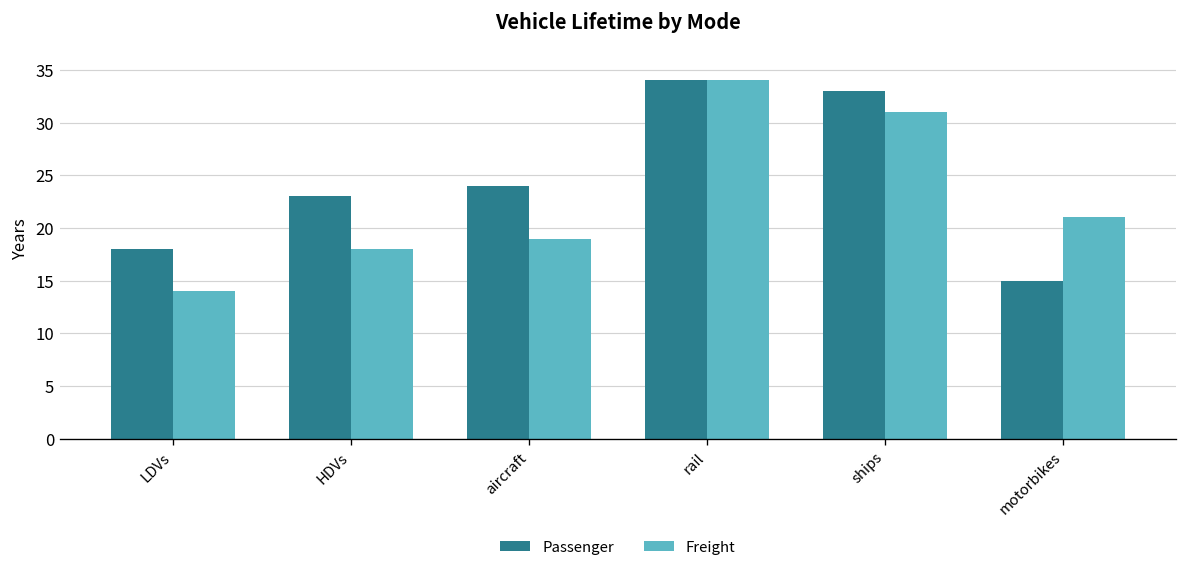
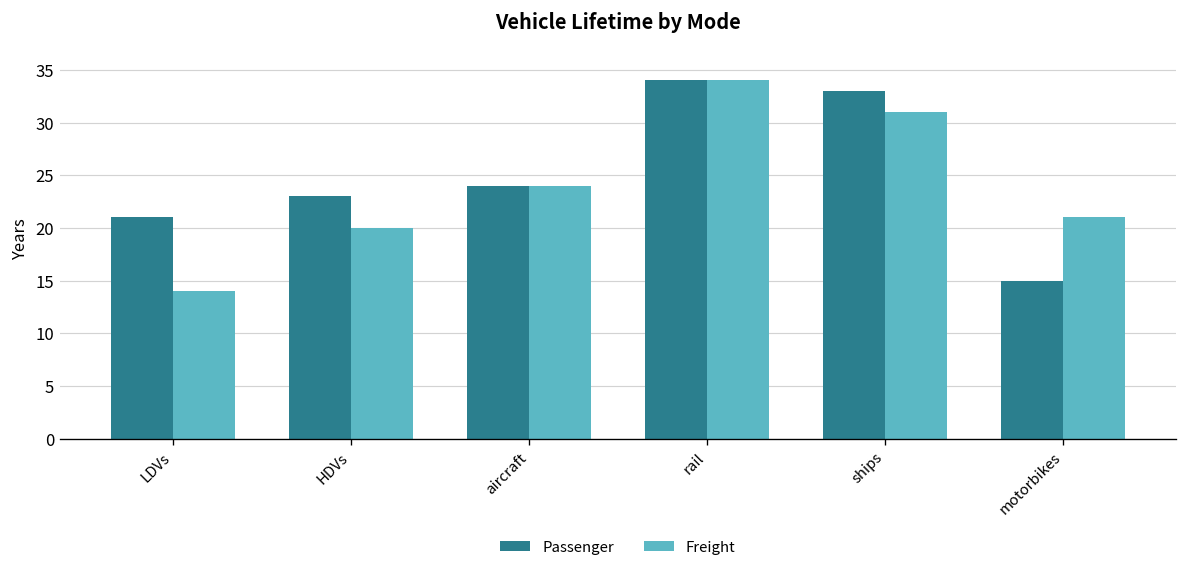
  {
    "Passenger": {
-     "LDVs": 18,
+     "LDVs": 21,
      "HDVs": 23,
      "aircraft": 24,
      "rail": 34,
      "ships": 33,
      "motorbikes": 15
    },
    "Freight": {
      "LDVs": 14,
-     "HDVs": 18,
-     "aircraft": 19,
+     "HDVs": 20,
+     "aircraft": 24,
      "rail": 34,
      "ships": 31,
      "motorbikes": 21
    }
  }
